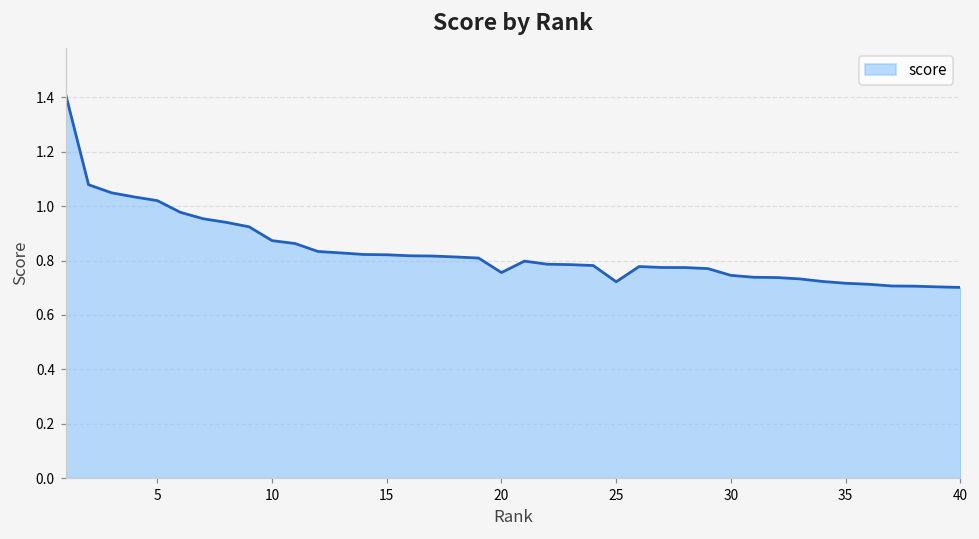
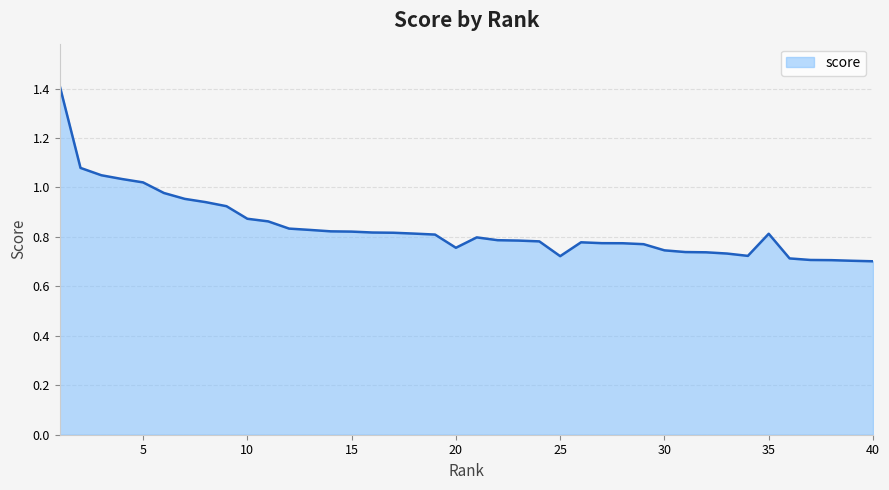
  {
    "5": 1.02,
    "10": 0.87,
    "15": 0.82,
    "20": 0.76,
    "25": 0.72,
    "30": 0.75,
-   "35": 0.72,
+   "35": 0.81,
    "40": 0.70
  }
